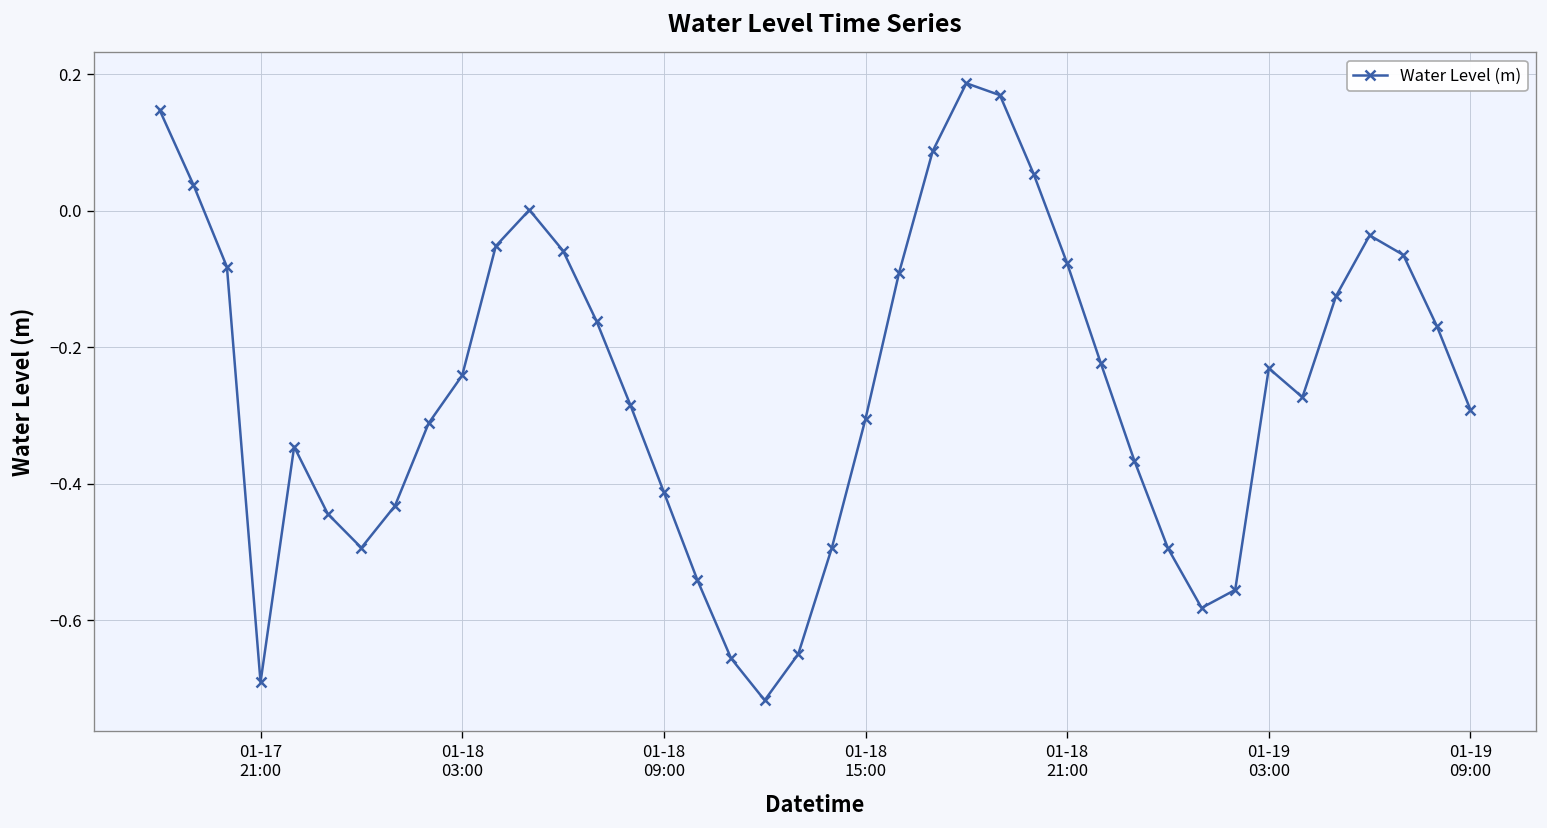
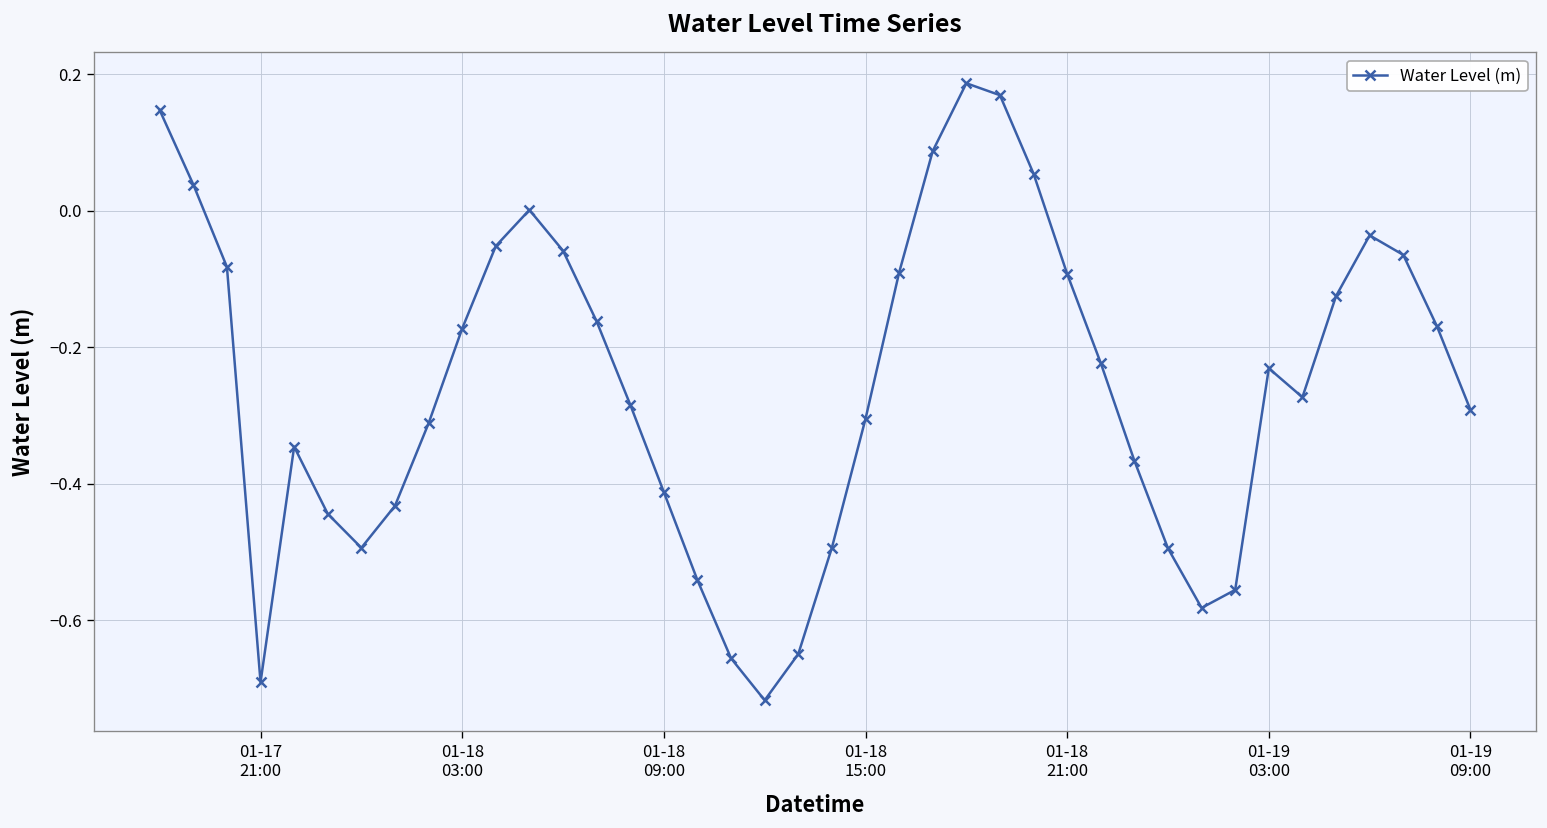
  {
    "01-17 21:00": -0.69,
-   "01-18 03:00": -0.24,
+   "01-18 03:00": -0.17,
    "01-18 09:00": -0.41,
    "01-18 15:00": -0.30,
-   "01-18 21:00": -0.08,
+   "01-18 21:00": -0.09,
    "01-19 03:00": -0.23,
    "01-19 09:00": -0.29
  }
